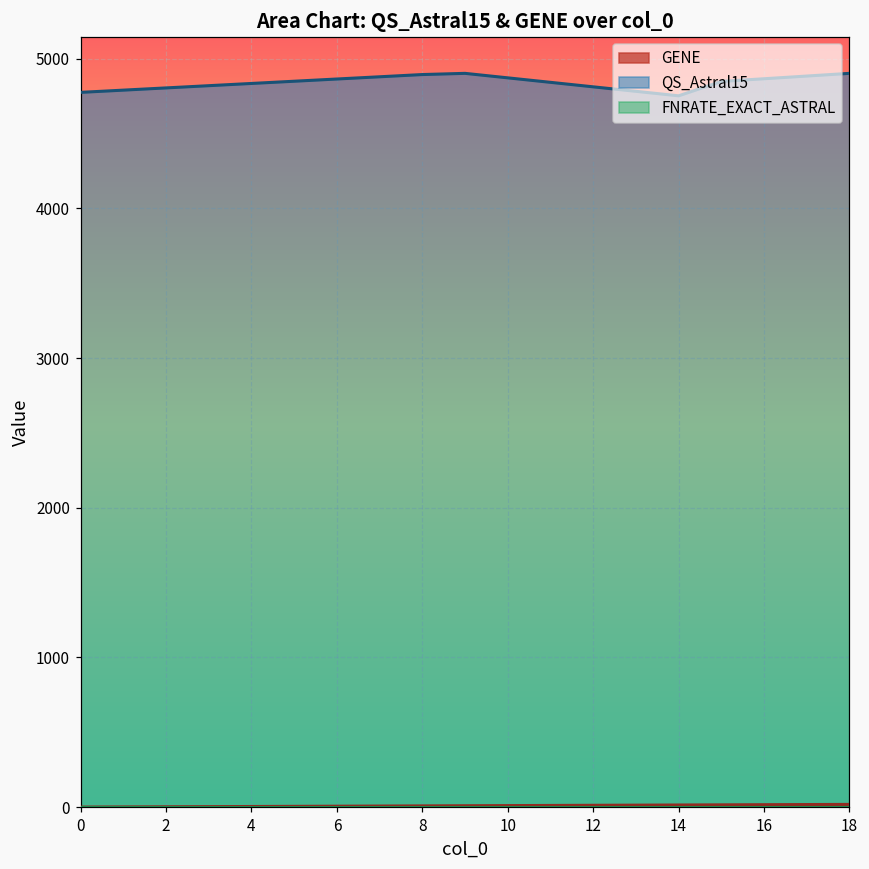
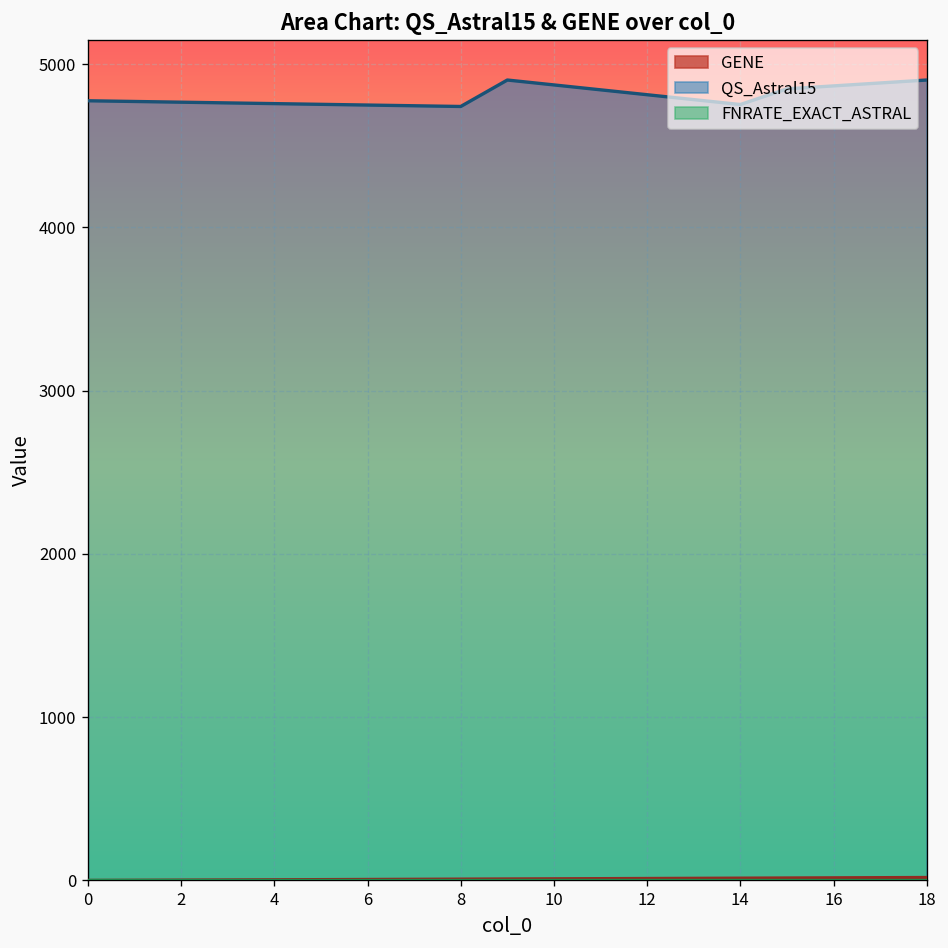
  {
    "QS_Astral15": {
      "0": 4780,
-     "8": 4890,
+     "8": 4740,
      "18": 4900
    }
  }
